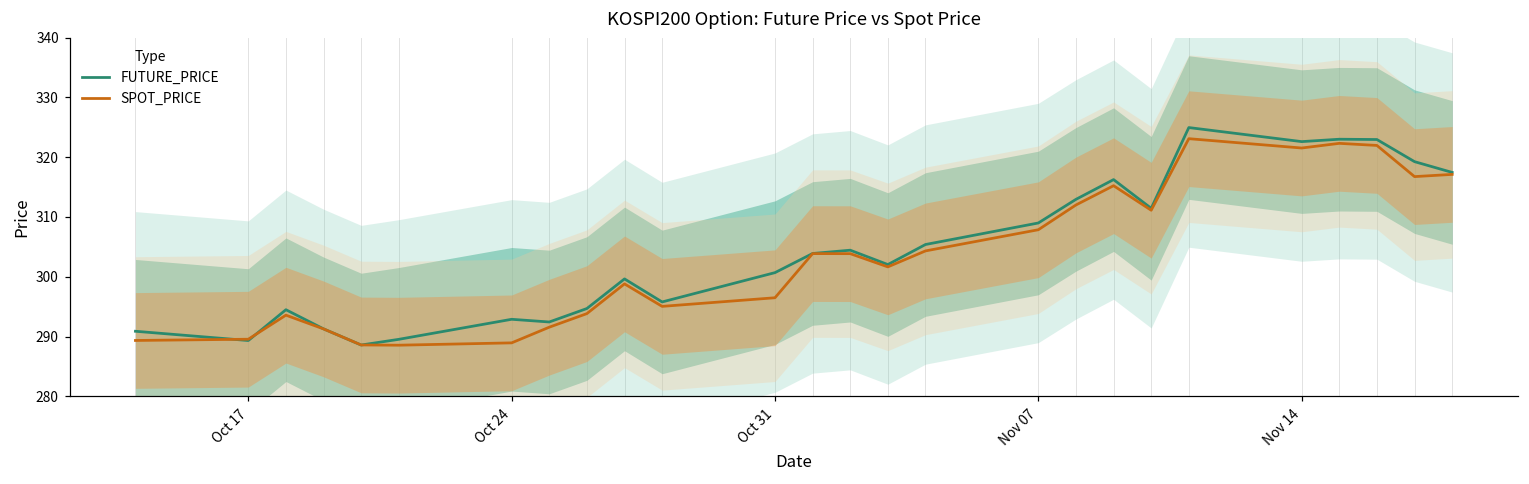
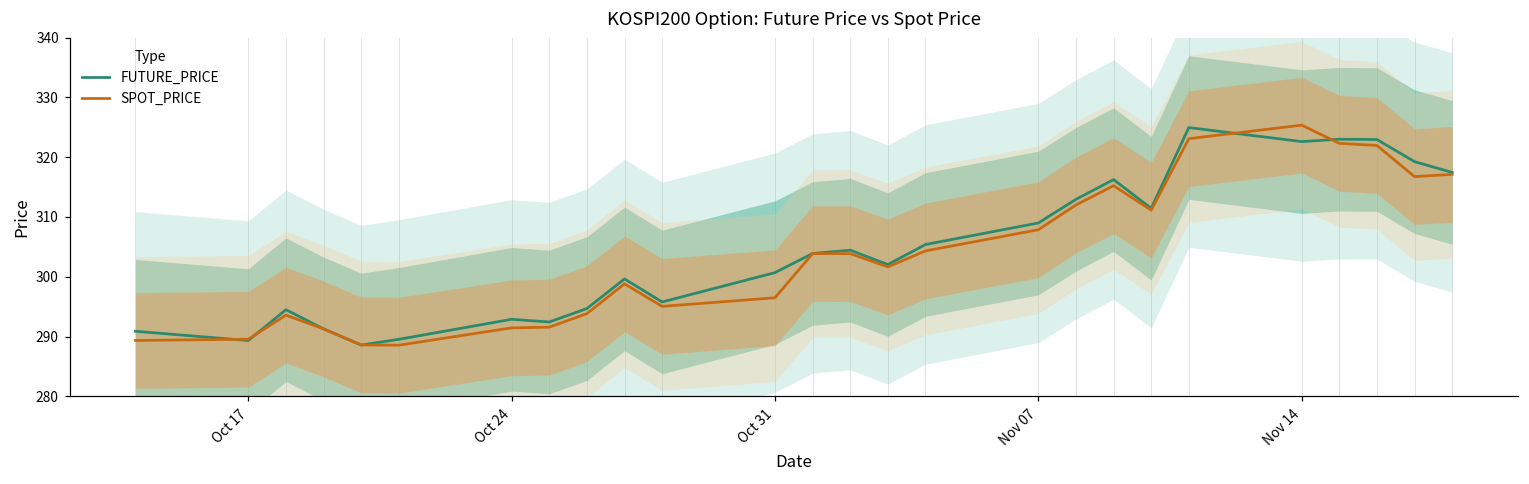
  {
    "SPOT_PRICE": {
-     "Oct 24": 289,
+     "Oct 24": 291,
      "Oct 31": 297,
      "Nov 07": 308,
-     "Nov 14": 322
+     "Nov 14": 325
    }
  }
